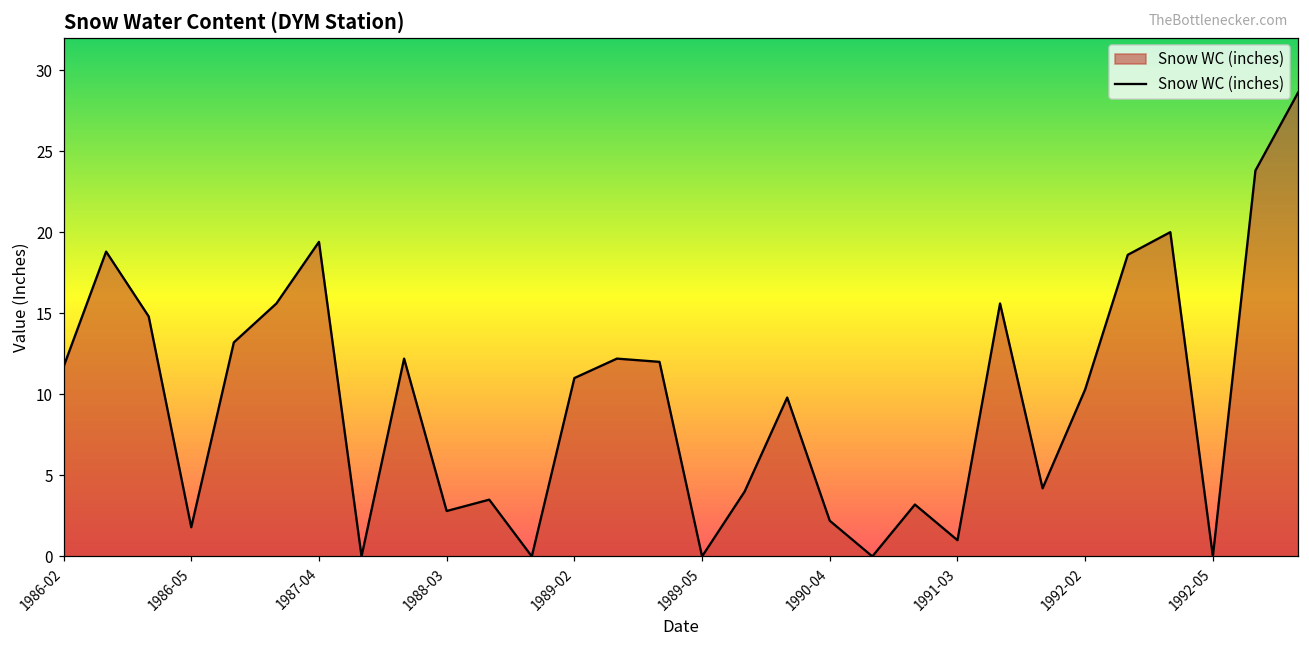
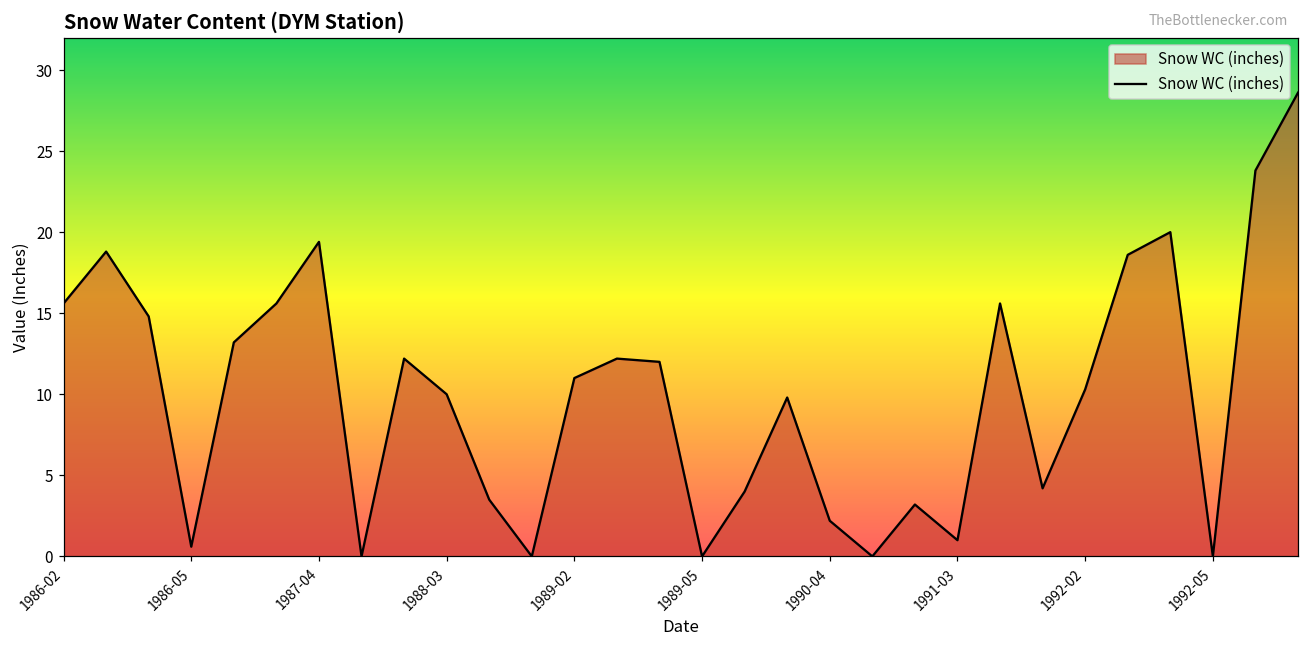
  {
-   "1986-02": 11.7,
-   "1986-05": 1.8,
+   "1986-02": 15.6,
+   "1986-05": 0.6,
    "1987-04": 19.4,
-   "1988-03": 2.8,
+   "1988-03": 10.0,
    "1989-02": 11.0,
    "1989-05": 0.0,
    "1990-04": 2.2,
    "1991-03": 1.0,
    "1992-02": 10.3,
    "1992-05": 0.0
  }
